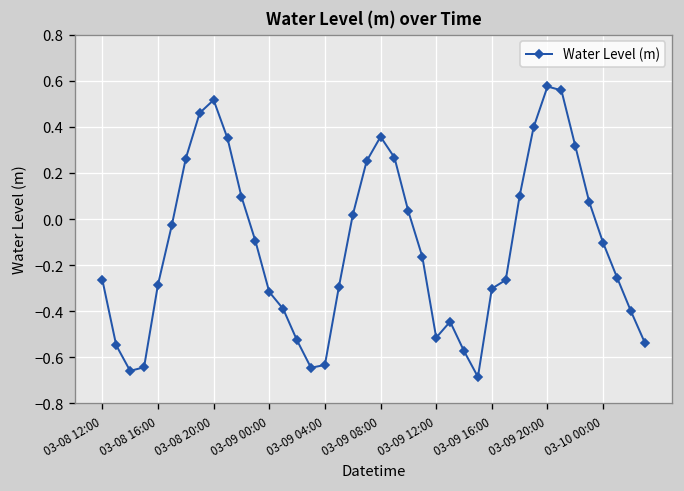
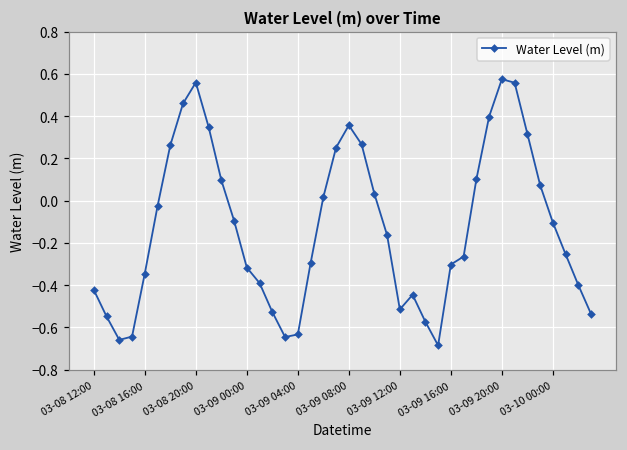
  {
-   "03-08 12:00": -0.26,
-   "03-08 16:00": -0.29,
-   "03-08 20:00": 0.52,
+   "03-08 12:00": -0.42,
+   "03-08 16:00": -0.34,
+   "03-08 20:00": 0.56,
    "03-09 00:00": -0.32,
    "03-09 04:00": -0.63,
    "03-09 08:00": 0.36,
    "03-09 12:00": -0.51,
    "03-09 16:00": -0.30,
    "03-09 20:00": 0.58,
    "03-10 00:00": -0.10
  }
